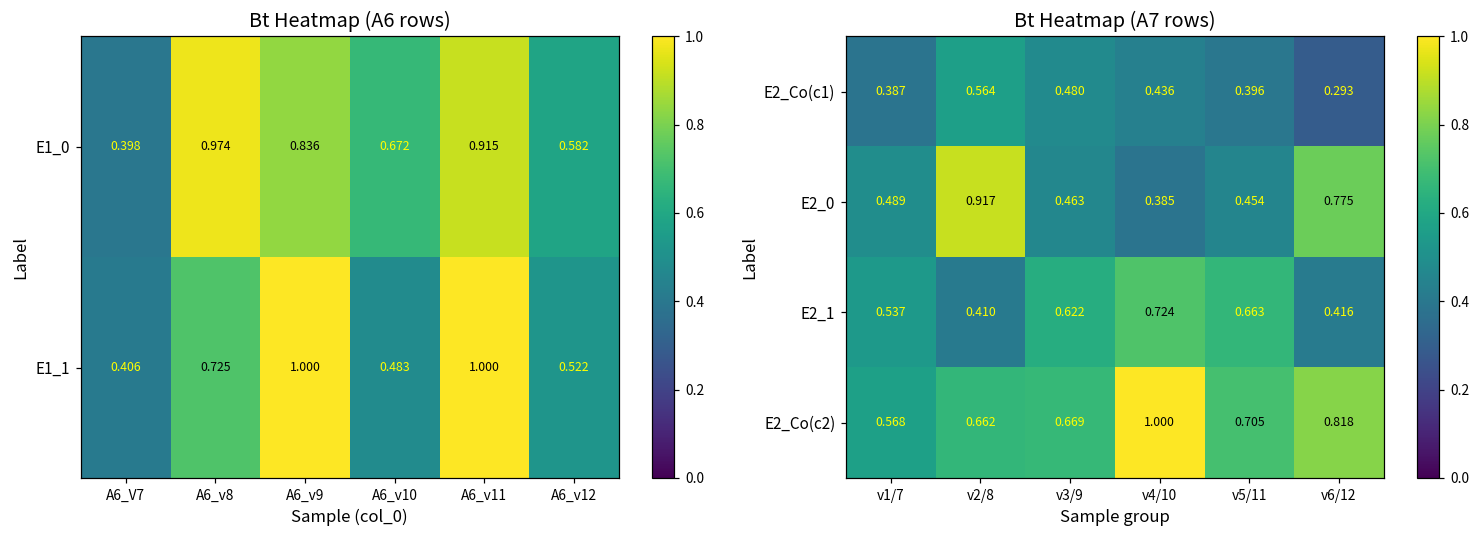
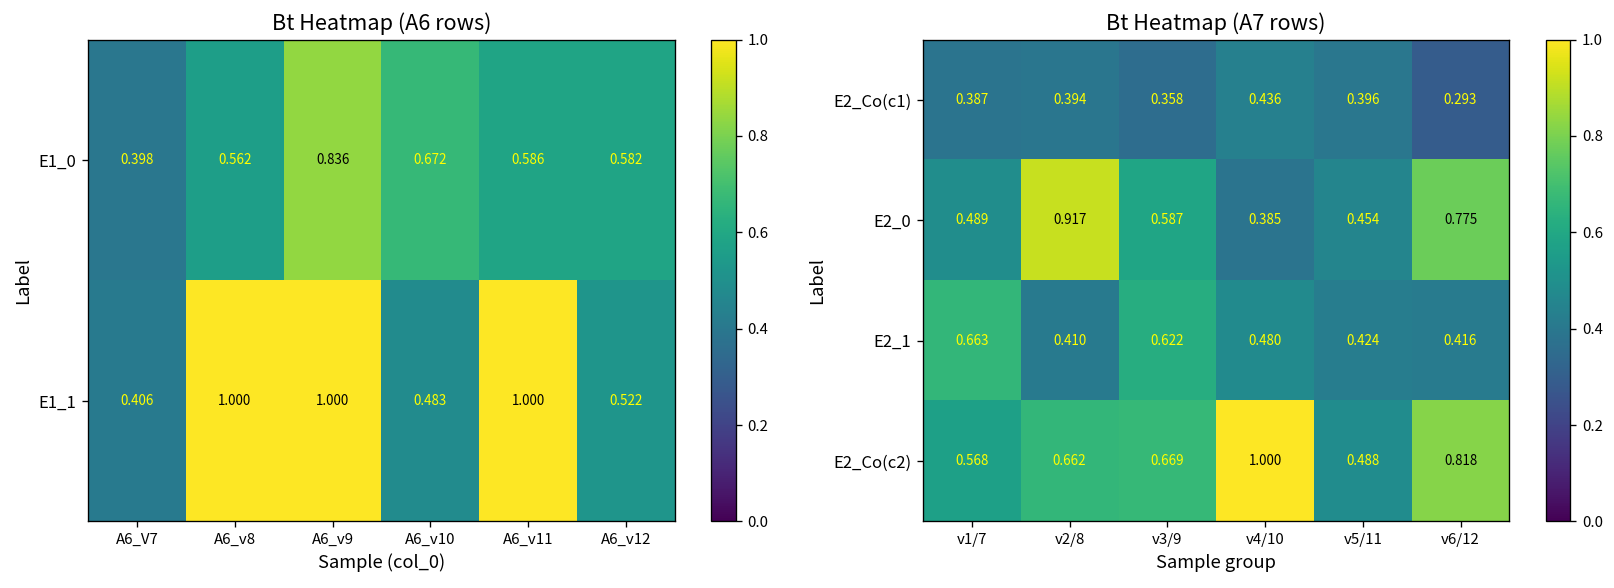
  {
    "Bt Heatmap (A6 rows)": {
      "E1_0": {
        "A6_V7": 0.398,
-       "A6_v8": 0.974,
+       "A6_v8": 0.562,
        "A6_v9": 0.836,
        "A6_v10": 0.672,
-       "A6_v11": 0.915,
+       "A6_v11": 0.586,
        "A6_v12": 0.582
      },
      "E1_1": {
        "A6_V7": 0.406,
-       "A6_v8": 0.725,
+       "A6_v8": 1.000,
        "A6_v9": 1.000,
        "A6_v10": 0.483,
        "A6_v11": 1.000,
        "A6_v12": 0.522
      }
    },
    "Bt Heatmap (A7 rows)": {
      "E2_Co(c1)": {
        "v1/7": 0.387,
-       "v2/8": 0.564,
-       "v3/9": 0.480,
+       "v2/8": 0.394,
+       "v3/9": 0.358,
        "v4/10": 0.436,
        "v5/11": 0.396,
        "v6/12": 0.293
      },
      "E2_0": {
        "v1/7": 0.489,
        "v2/8": 0.917,
-       "v3/9": 0.463,
+       "v3/9": 0.587,
        "v4/10": 0.385,
        "v5/11": 0.454,
        "v6/12": 0.775
      },
      "E2_1": {
-       "v1/7": 0.537,
+       "v1/7": 0.663,
        "v2/8": 0.410,
        "v3/9": 0.622,
-       "v4/10": 0.724,
-       "v5/11": 0.663,
+       "v4/10": 0.480,
+       "v5/11": 0.424,
        "v6/12": 0.416
      },
      "E2_Co(c2)": {
        "v1/7": 0.568,
        "v2/8": 0.662,
        "v3/9": 0.669,
        "v4/10": 1.000,
-       "v5/11": 0.705,
+       "v5/11": 0.488,
        "v6/12": 0.818
      }
    }
  }
